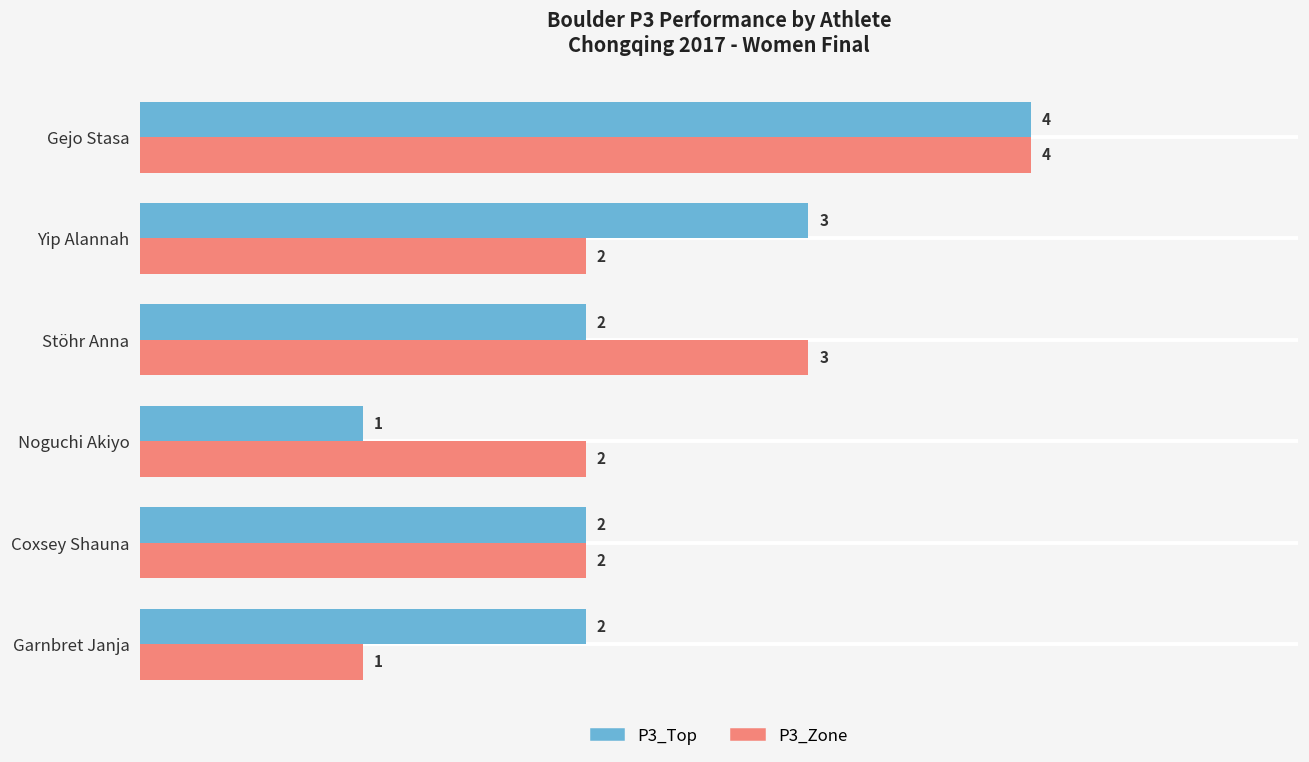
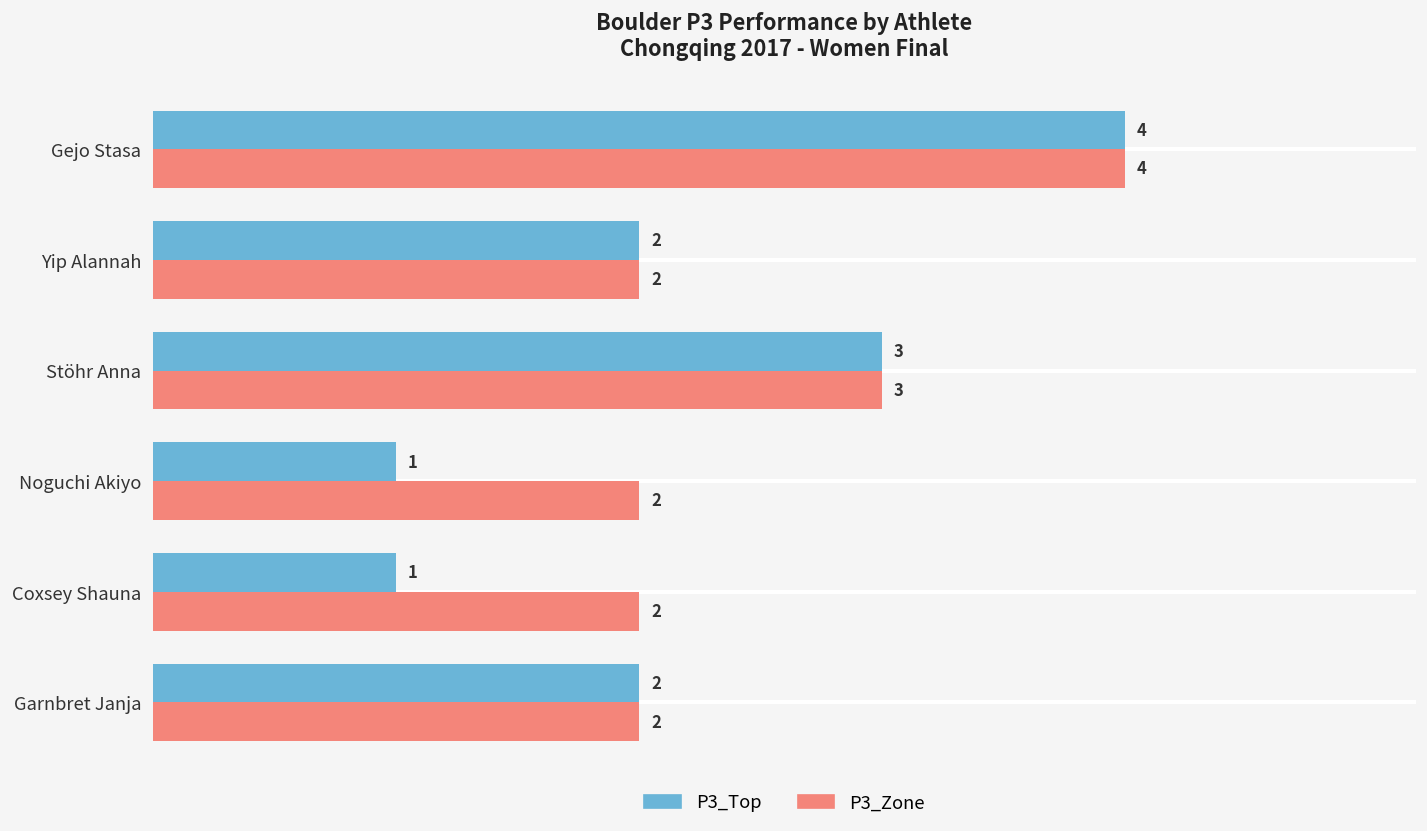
  {
    "P3_Top": {
      "Gejo Stasa": 4,
-     "Yip Alannah": 3,
-     "Stöhr Anna": 2,
+     "Yip Alannah": 2,
+     "Stöhr Anna": 3,
      "Noguchi Akiyo": 1,
-     "Coxsey Shauna": 2,
+     "Coxsey Shauna": 1,
      "Garnbret Janja": 2
    },
    "P3_Zone": {
      "Gejo Stasa": 4,
      "Yip Alannah": 2,
      "Stöhr Anna": 3,
      "Noguchi Akiyo": 2,
      "Coxsey Shauna": 2,
-     "Garnbret Janja": 1
+     "Garnbret Janja": 2
    }
  }
